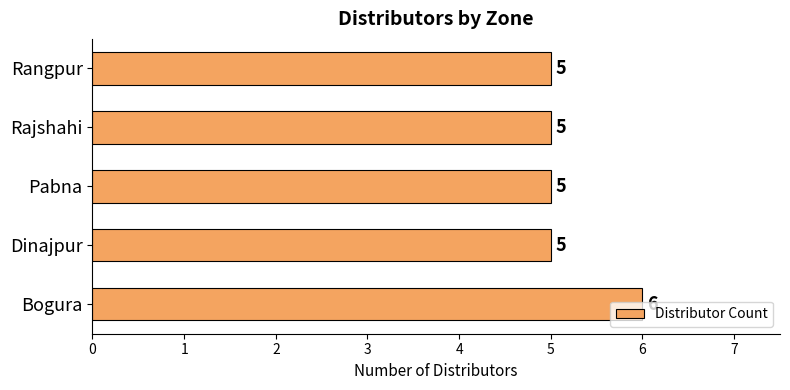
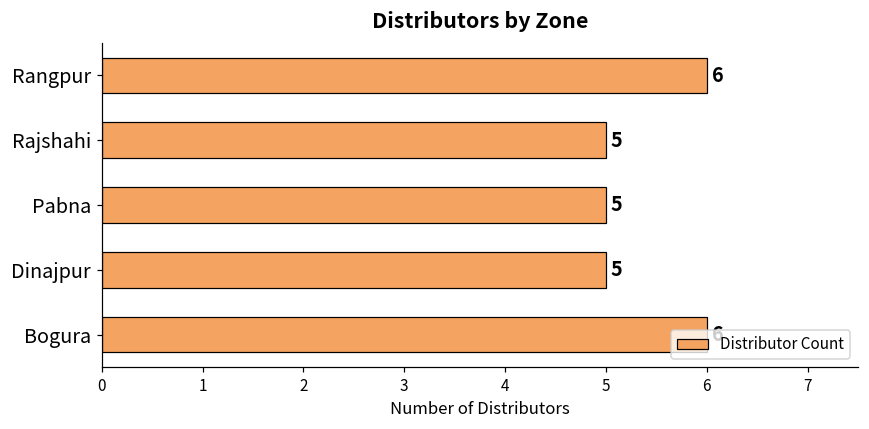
  {
-   "Rangpur": 5,
+   "Rangpur": 6,
    "Rajshahi": 5,
    "Pabna": 5,
    "Dinajpur": 5
  }
